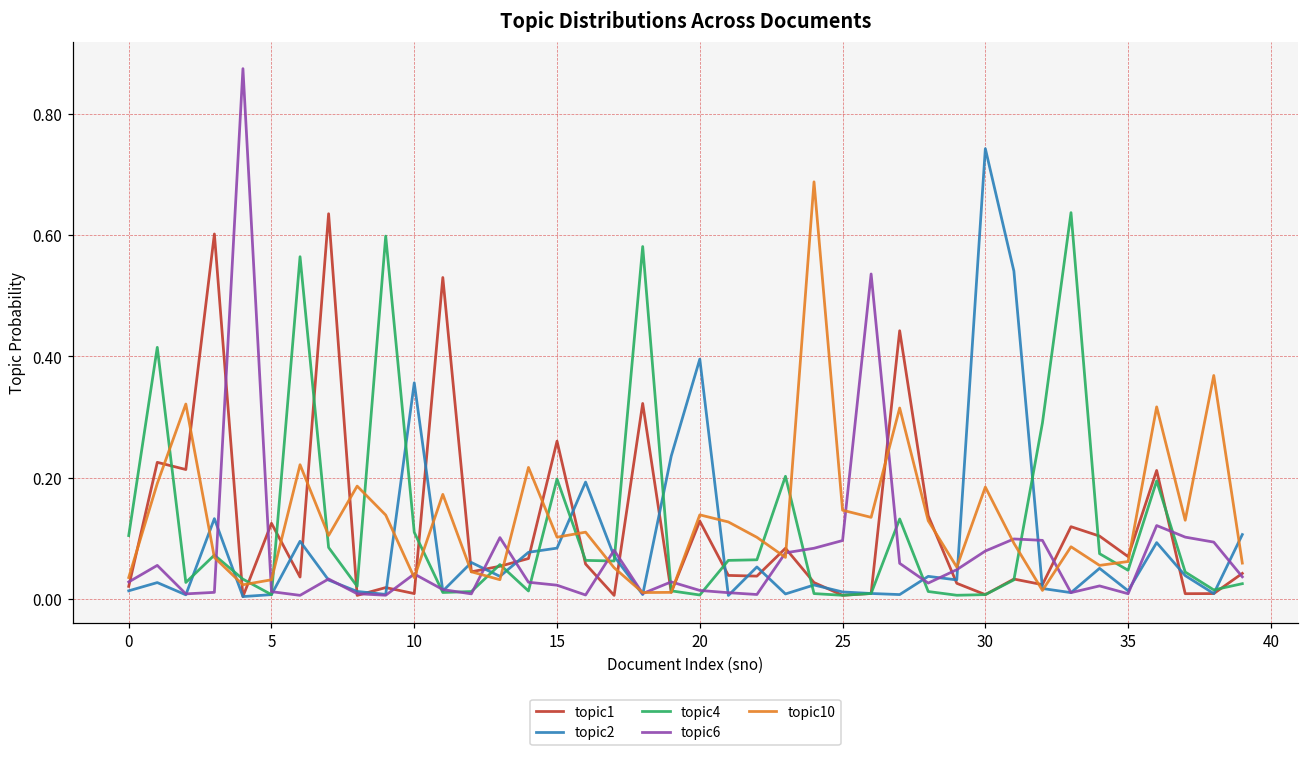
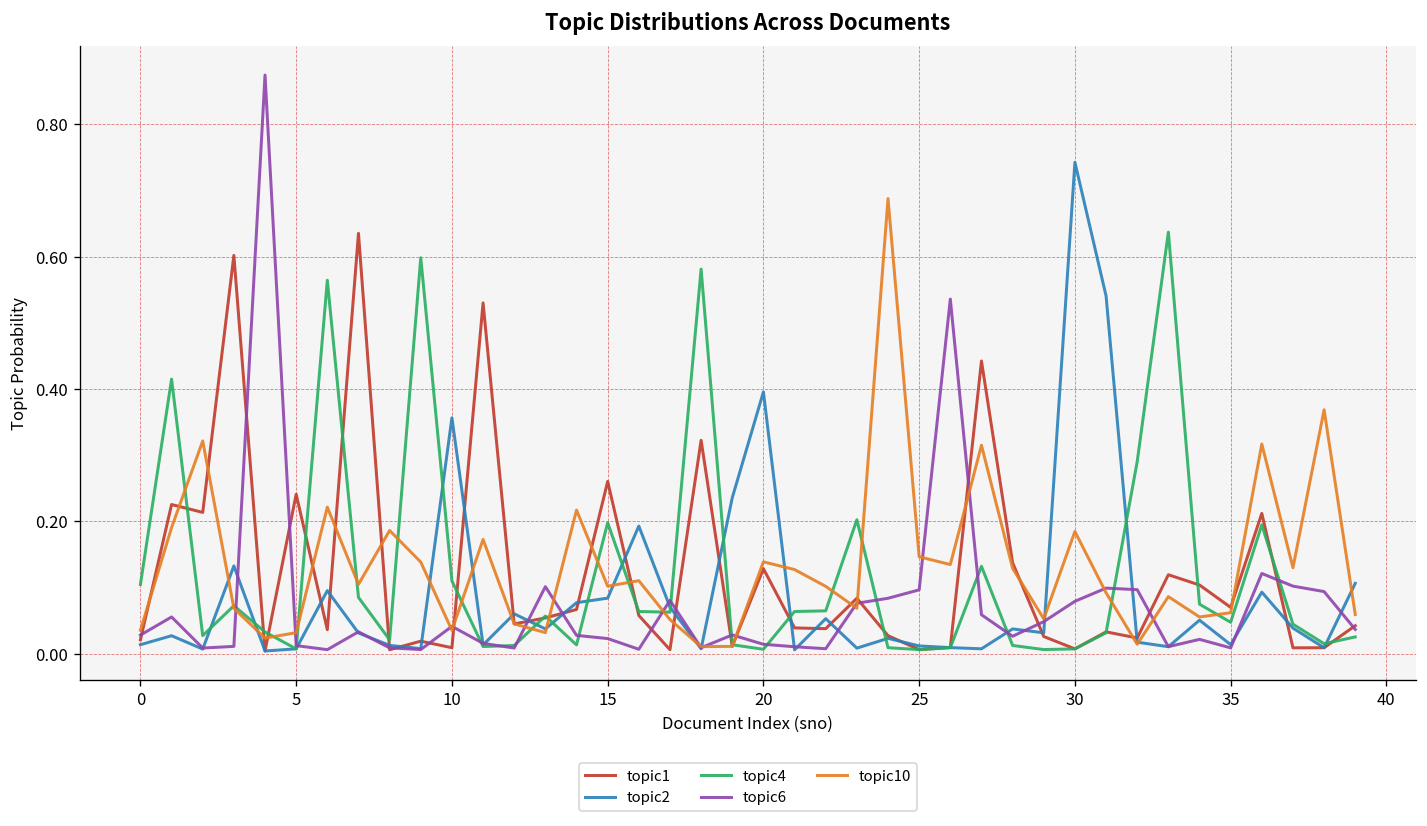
  {
    "topic1": {
      "0": 0.02,
-     "5": 0.13,
+     "5": 0.24,
      "10": 0.01,
      "15": 0.26,
      "20": 0.13,
      "35": 0.07
    },
    "topic2": {
      "0": 0.01,
      "10": 0.36,
      "15": 0.08,
      "20": 0.40,
      "25": 0.01,
      "30": 0.74,
      "35": 0.01
    },
    "topic4": {
      "0": 0.10,
      "10": 0.11,
      "15": 0.20,
      "20": 0.01,
      "35": 0.05
    },
    "topic6": {
      "0": 0.03,
      "5": 0.01,
      "10": 0.04,
      "15": 0.02,
      "20": 0.01,
      "25": 0.10,
      "30": 0.08,
      "35": 0.01
    },
    "topic10": {
      "0": 0.04,
      "5": 0.03,
      "10": 0.04,
      "15": 0.10,
      "20": 0.14,
      "25": 0.15,
      "30": 0.18,
      "35": 0.06
    }
  }
